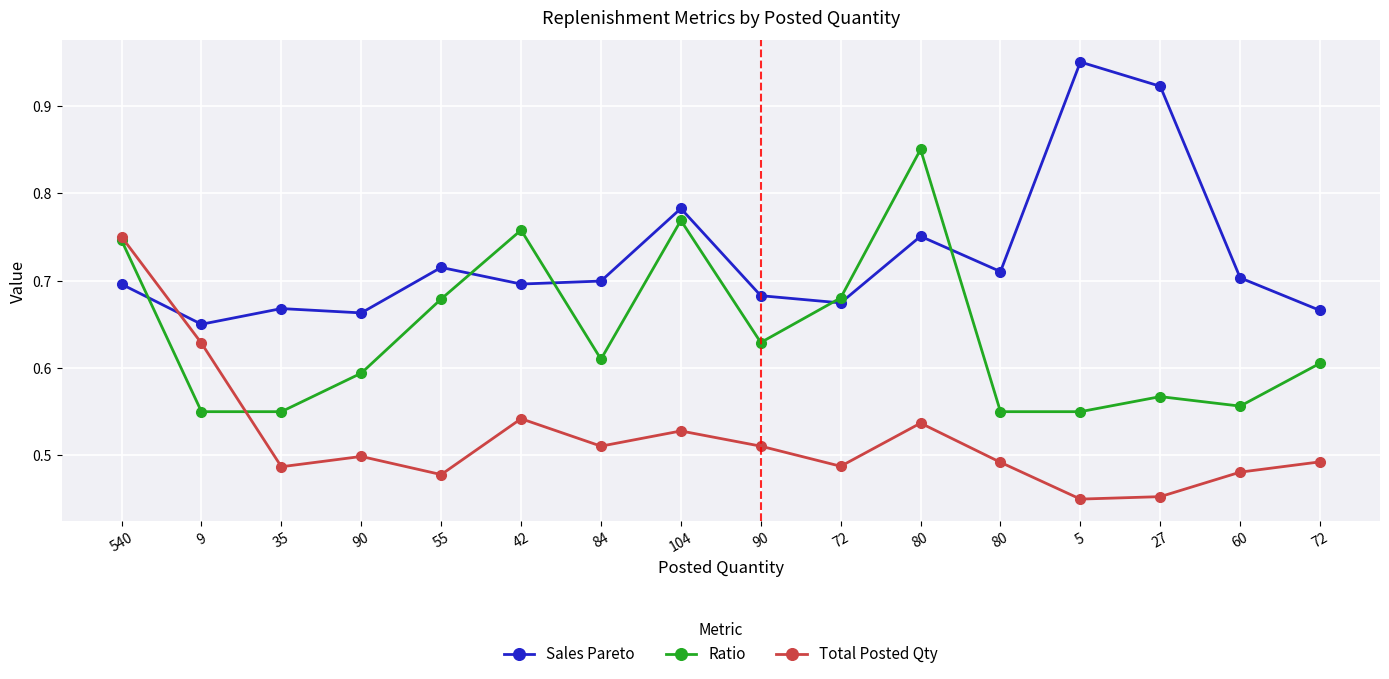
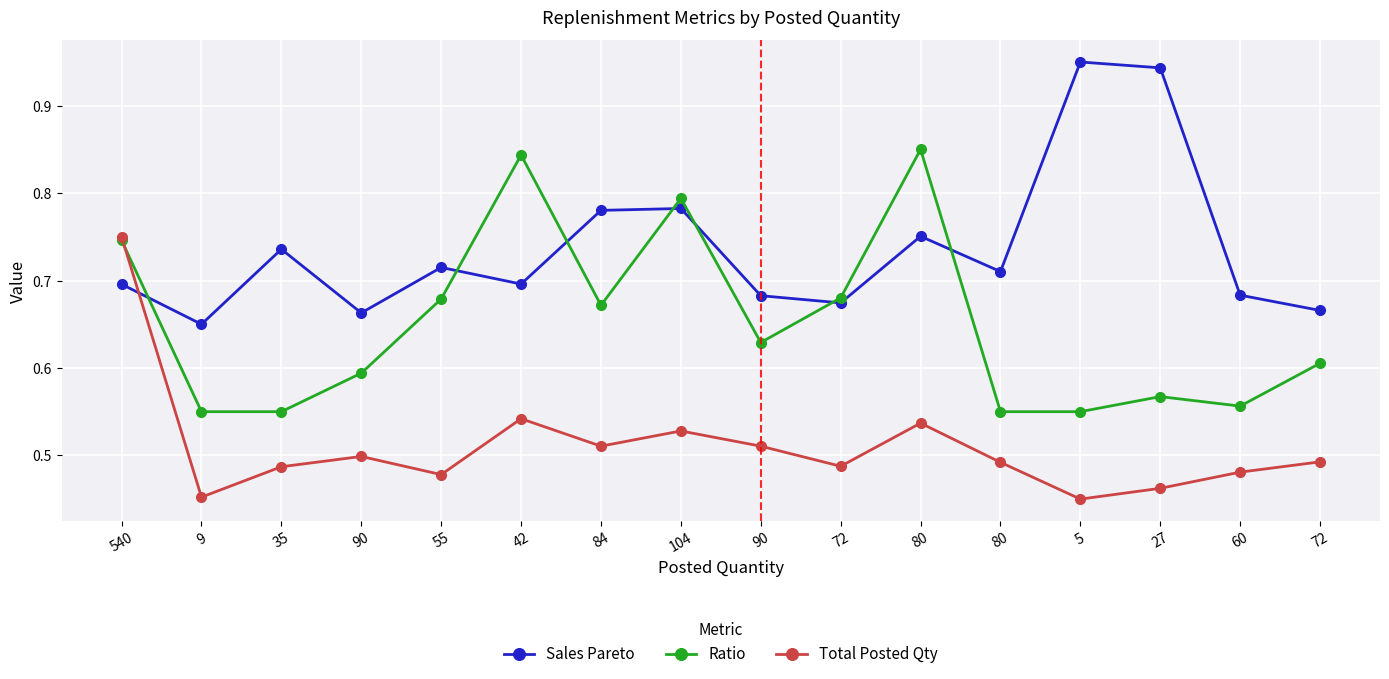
  {
    "Sales Pareto": {
      "540": 0.70,
      "9": 0.65,
-     "35": 0.67,
+     "35": 0.74,
      "55": 0.72,
      "42": 0.70,
-     "84": 0.70,
+     "84": 0.78,
      "104": 0.78,
      "5": 0.95,
-     "27": 0.92,
-     "60": 0.70
+     "27": 0.94,
+     "60": 0.68
    },
    "Ratio": {
      "540": 0.75,
      "9": 0.55,
      "35": 0.55,
      "55": 0.68,
-     "42": 0.76,
-     "84": 0.61,
-     "104": 0.77,
+     "42": 0.84,
+     "84": 0.67,
+     "104": 0.79,
      "5": 0.55,
      "27": 0.57,
      "60": 0.56
    },
    "Total Posted Qty": {
      "540": 0.75,
-     "9": 0.63,
+     "9": 0.45,
      "35": 0.49,
      "55": 0.48,
      "42": 0.54,
      "84": 0.51,
      "104": 0.53,
      "5": 0.45,
-     "27": 0.45,
+     "27": 0.46,
      "60": 0.48
    }
  }
